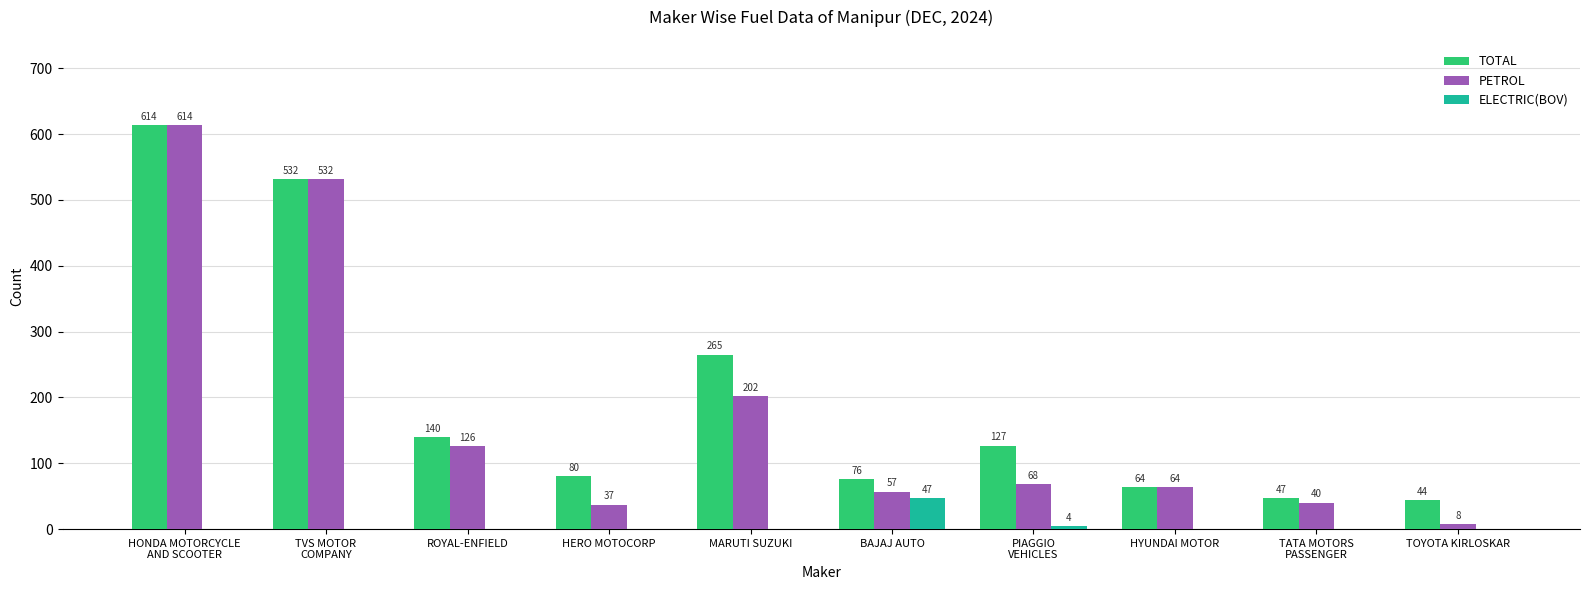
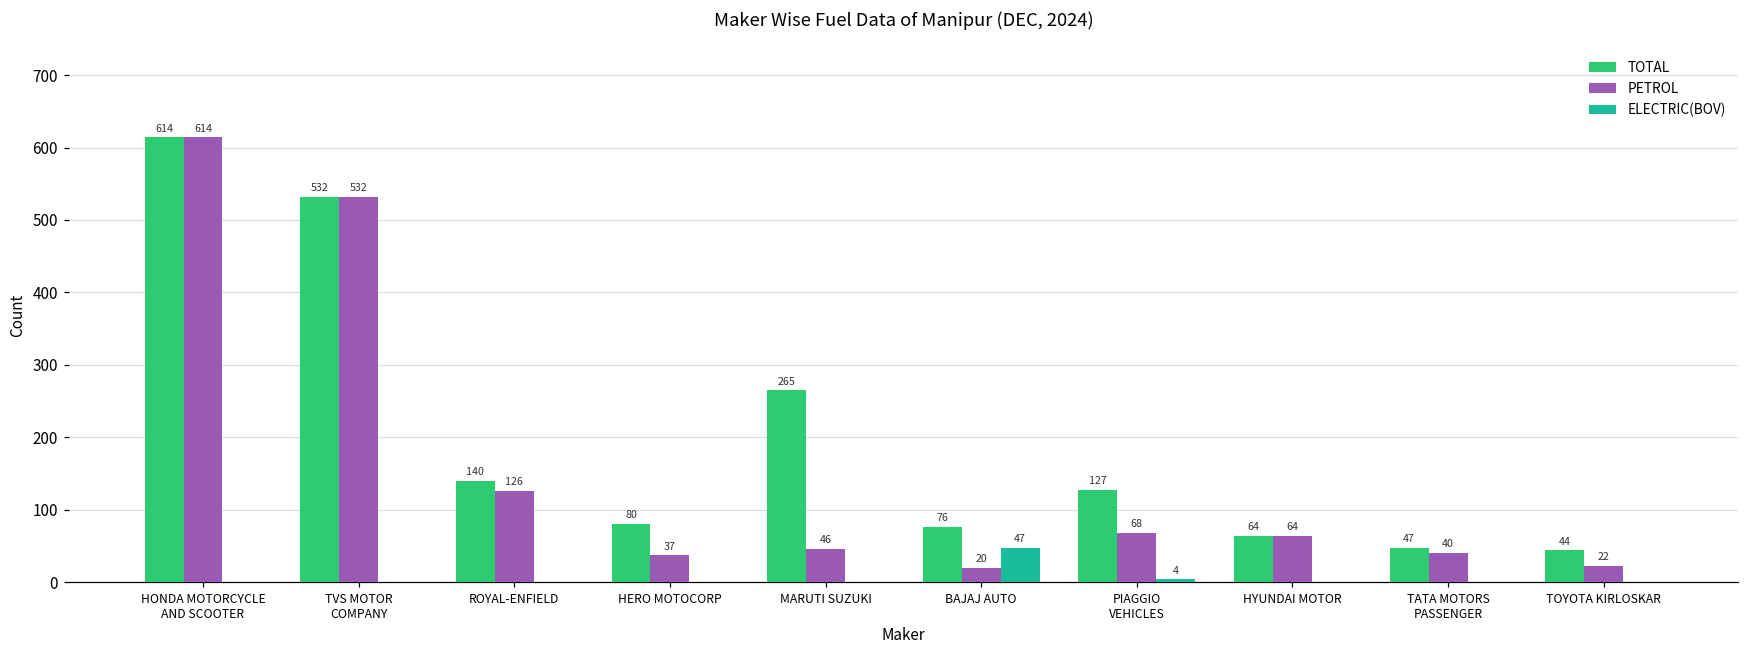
  {
    "PETROL": {
      "HONDA MOTORCYCLE AND SCOOTER": 614,
      "TVS MOTOR COMPANY": 532,
      "ROYAL-ENFIELD": 126,
      "HERO MOTOCORP": 37,
-     "MARUTI SUZUKI": 202,
-     "BAJAJ AUTO": 57,
+     "MARUTI SUZUKI": 46,
+     "BAJAJ AUTO": 20,
      "PIAGGIO VEHICLES": 68,
      "HYUNDAI MOTOR": 64,
      "TATA MOTORS PASSENGER": 40,
-     "TOYOTA KIRLOSKAR": 8
+     "TOYOTA KIRLOSKAR": 22
    }
  }
